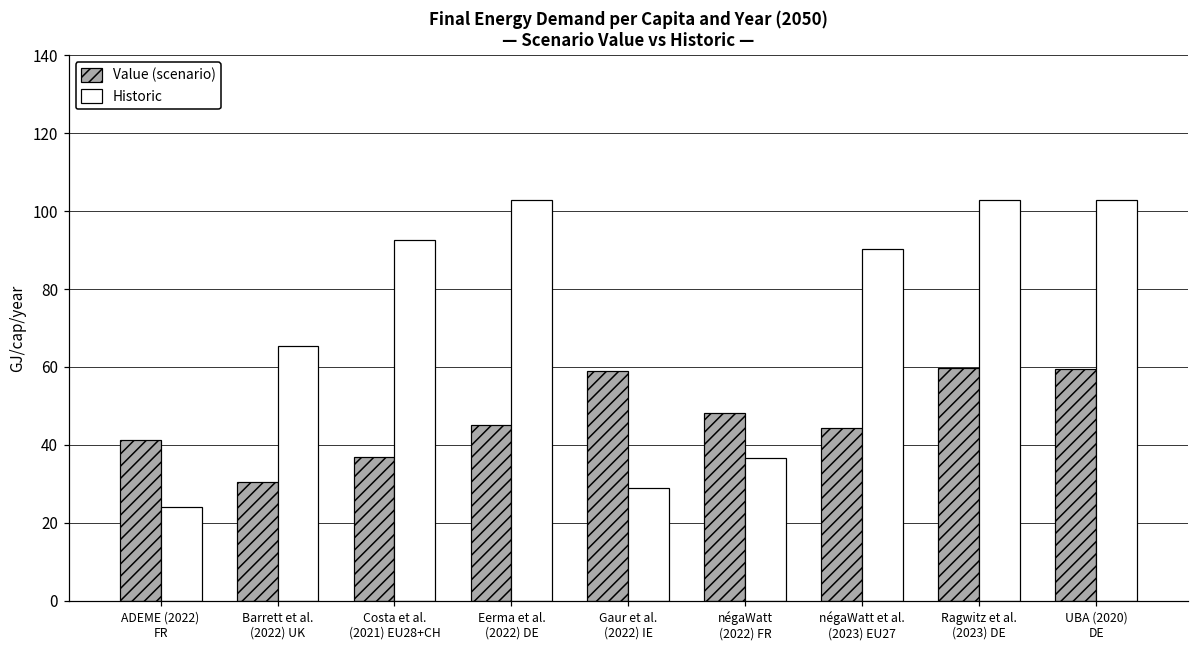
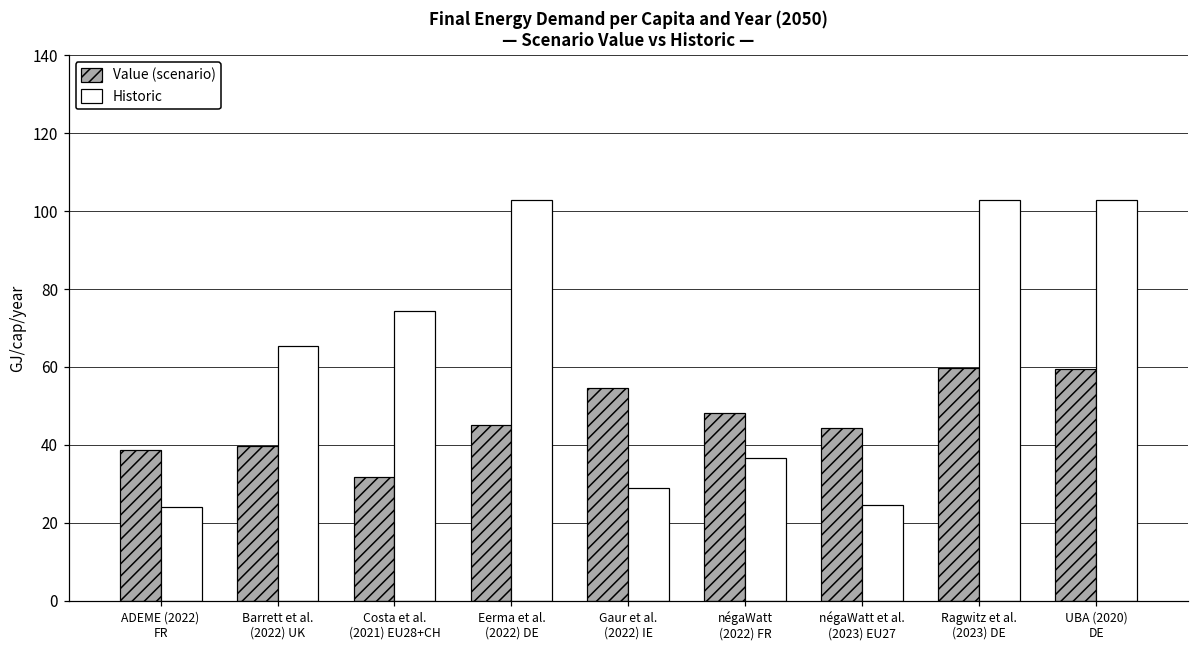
  {
    "Value (scenario)": {
-     "ADEME (2022) FR": 41,
-     "Barrett et al. (2022) UK": 31,
-     "Costa et al. (2021) EU28+CH": 37,
+     "ADEME (2022) FR": 39,
+     "Barrett et al. (2022) UK": 40,
+     "Costa et al. (2021) EU28+CH": 32,
      "Eerma et al. (2022) DE": 45,
-     "Gaur et al. (2022) IE": 59,
+     "Gaur et al. (2022) IE": 55,
      "négaWatt (2022) FR": 48,
      "négaWatt et al. (2023) EU27": 44,
      "Ragwitz et al. (2023) DE": 60,
      "UBA (2020) DE": 60
    },
    "Historic": {
      "ADEME (2022) FR": 24,
      "Barrett et al. (2022) UK": 65,
-     "Costa et al. (2021) EU28+CH": 93,
+     "Costa et al. (2021) EU28+CH": 74,
      "Eerma et al. (2022) DE": 103,
      "Gaur et al. (2022) IE": 29,
      "négaWatt (2022) FR": 37,
-     "négaWatt et al. (2023) EU27": 90,
+     "négaWatt et al. (2023) EU27": 25,
      "Ragwitz et al. (2023) DE": 103,
      "UBA (2020) DE": 103
    }
  }
